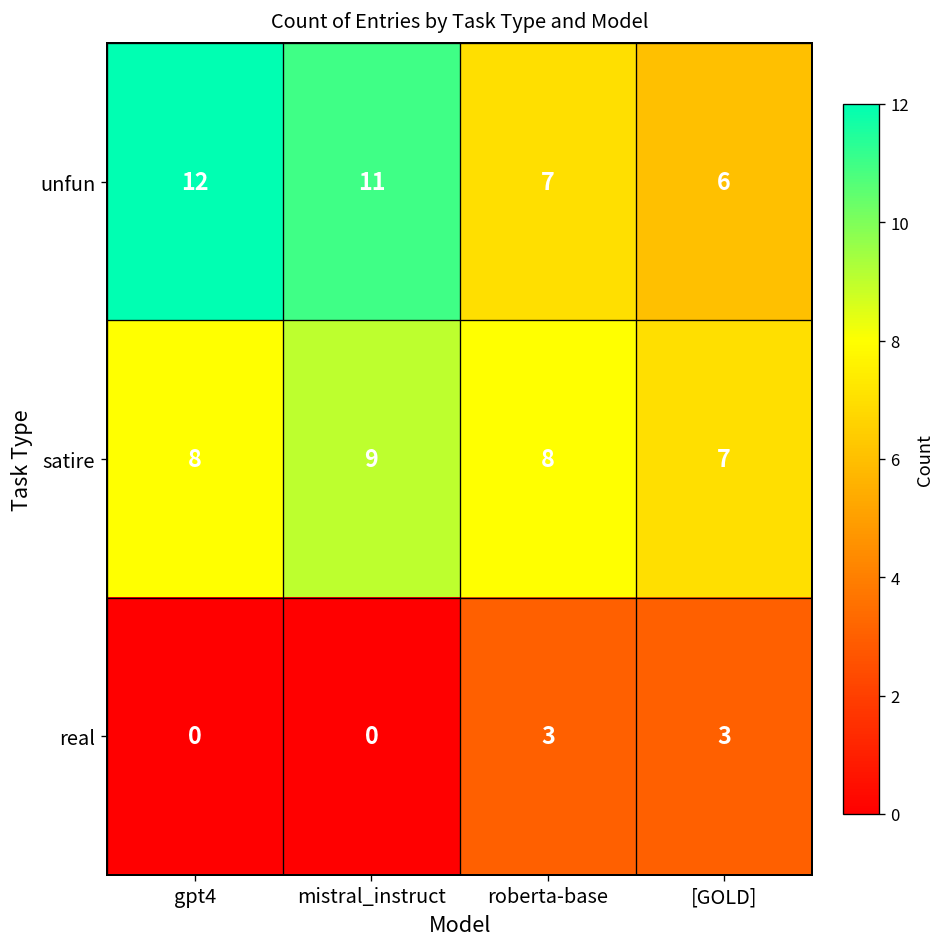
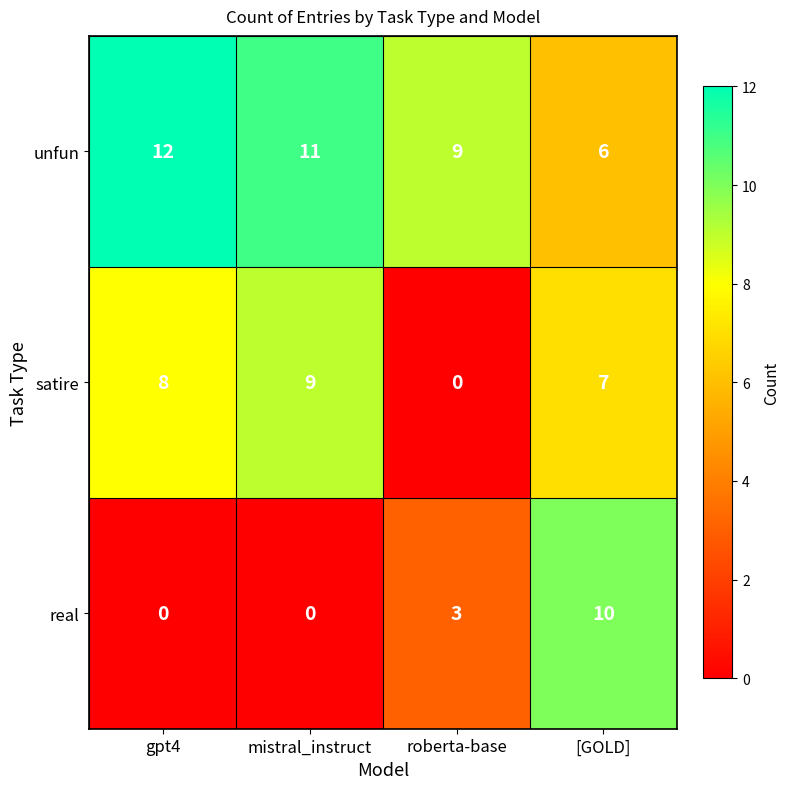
  {
    "unfun": {
      "gpt4": 12,
      "mistral_instruct": 11,
-     "roberta-base": 7,
+     "roberta-base": 9,
      "[GOLD]": 6
    },
    "satire": {
      "gpt4": 8,
      "mistral_instruct": 9,
-     "roberta-base": 8,
+     "roberta-base": 0,
      "[GOLD]": 7
    },
    "real": {
      "gpt4": 0,
      "mistral_instruct": 0,
      "roberta-base": 3,
-     "[GOLD]": 3
+     "[GOLD]": 10
    }
  }
